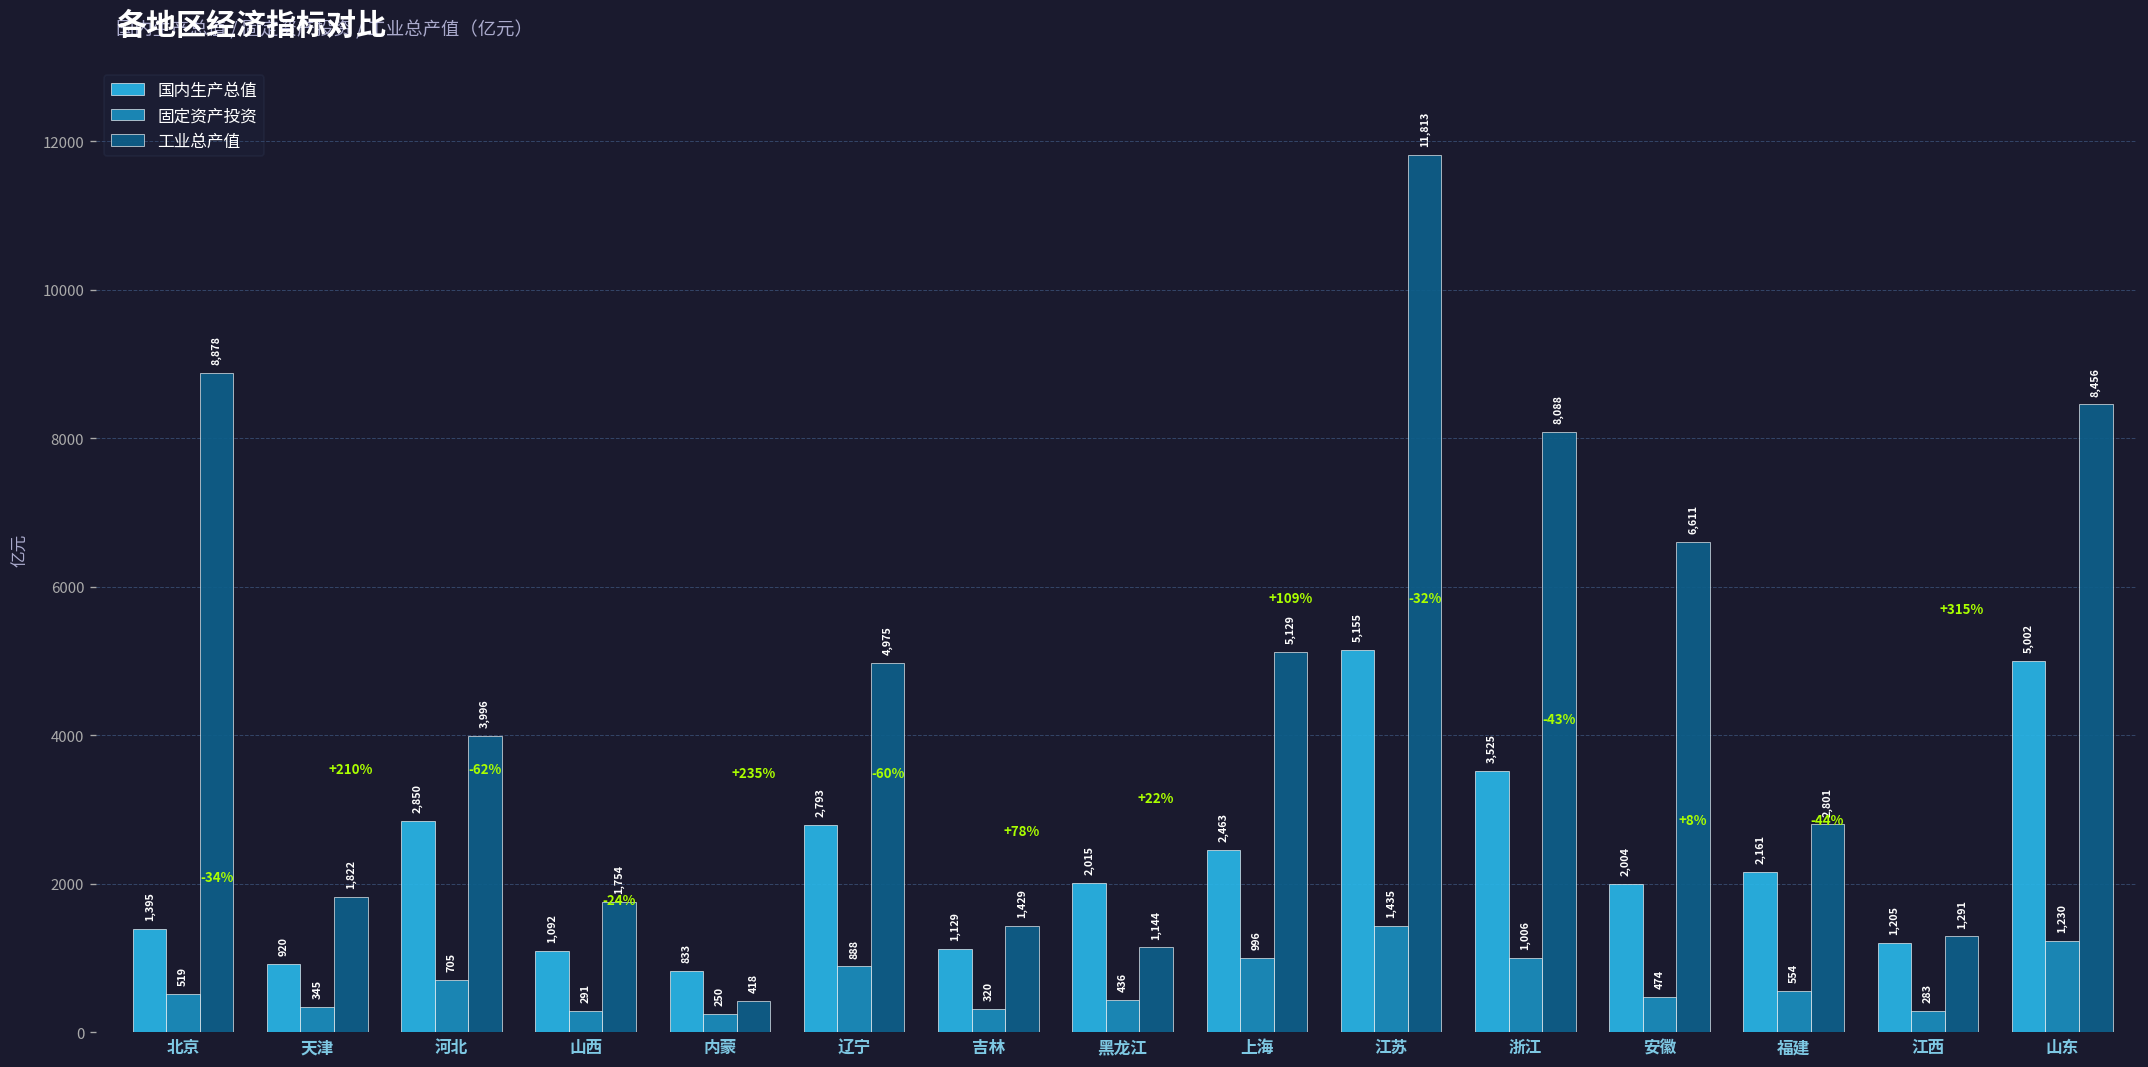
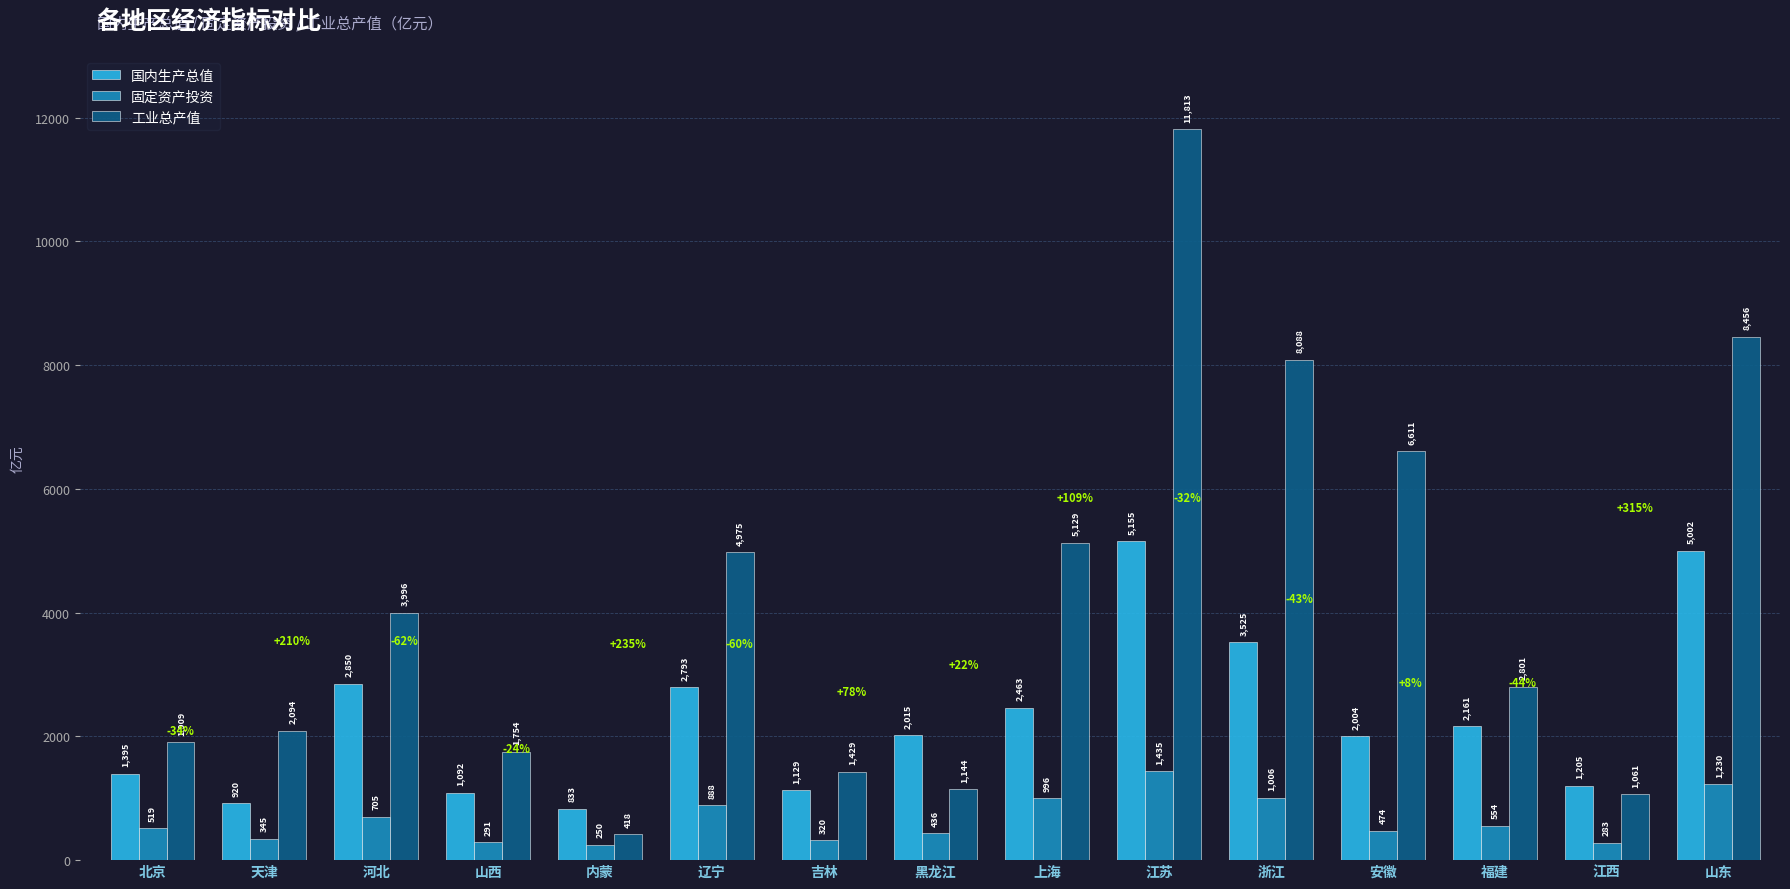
  {
    "工业总产值": {
-     "北京": "8,878",
-     "天津": "1,822",
+     "北京": "1,909",
+     "天津": "2,094",
      "河北": "3,996",
      "内蒙": "418",
      "辽宁": "4,975",
      "吉林": "1,429",
      "黑龙江": "1,144",
      "上海": "5,129",
      "江苏": "11,813",
      "浙江": "8,088",
      "安徽": "6,611",
-     "江西": "1,291",
+     "江西": "1,061",
      "山东": "8,456"
    }
  }
